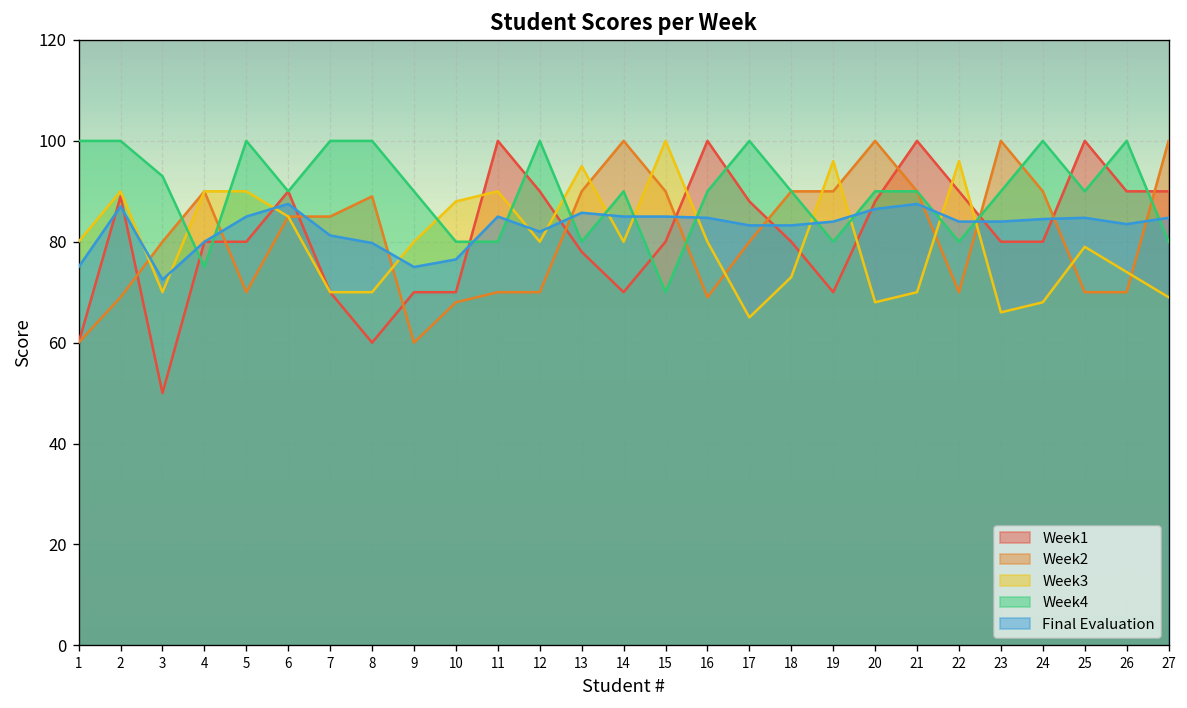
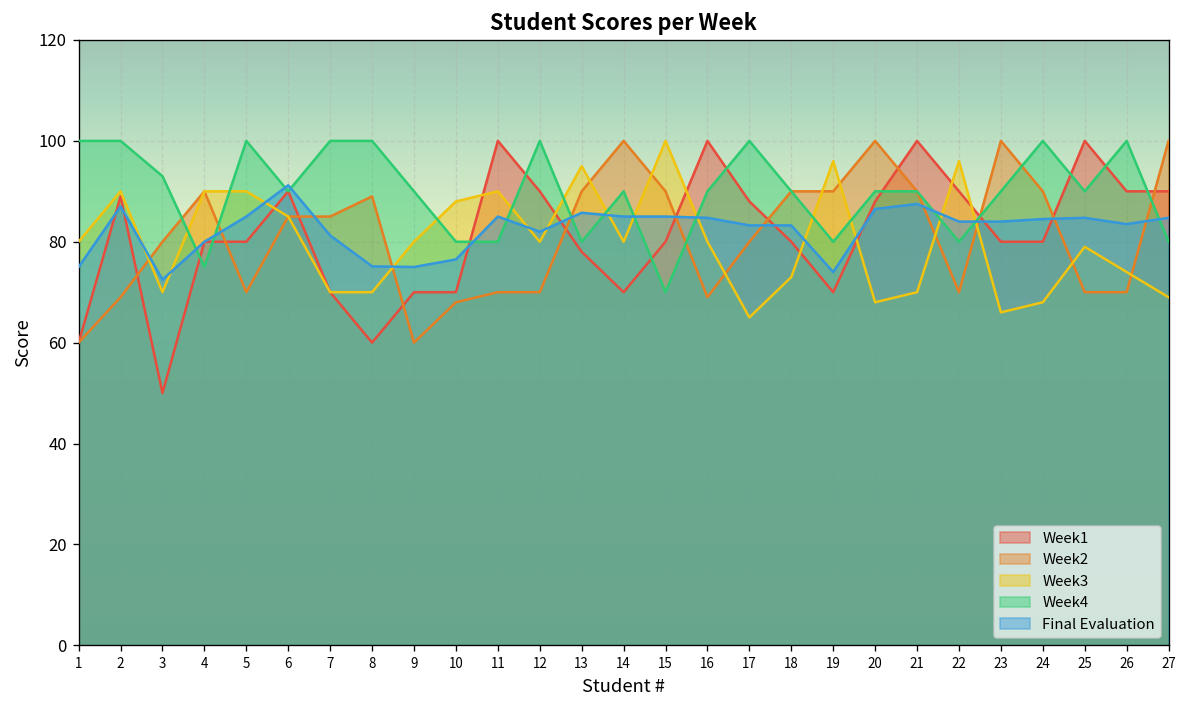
  {
    "Week4": {
      "1": 100,
      "2": 100,
      "3": 93,
      "4": 75,
      "5": 100,
      "7": 100,
      "8": 100,
      "9": 90,
      "10": 80,
      "11": 80,
      "12": 100,
      "13": 80,
      "14": 90,
      "15": 70,
      "16": 90,
      "17": 100,
      "19": 80,
      "20": 90,
      "22": 80,
      "23": 90,
      "24": 100,
      "25": 90,
      "26": 100,
      "27": 80
    },
    "Final Evaluation": {
      "1": 75,
      "2": 87,
      "3": 73,
      "5": 85,
-     "6": 88,
+     "6": 91,
      "7": 81,
-     "8": 80,
+     "8": 75,
      "9": 75,
      "10": 77,
      "11": 85,
      "12": 82,
      "13": 86,
      "14": 85,
      "15": 85,
      "16": 85,
      "17": 83,
      "18": 83,
-     "19": 84,
+     "19": 74,
      "20": 87,
      "21": 88,
      "22": 84,
      "23": 84,
      "24": 85,
      "25": 85,
      "26": 84,
      "27": 85
    }
  }
